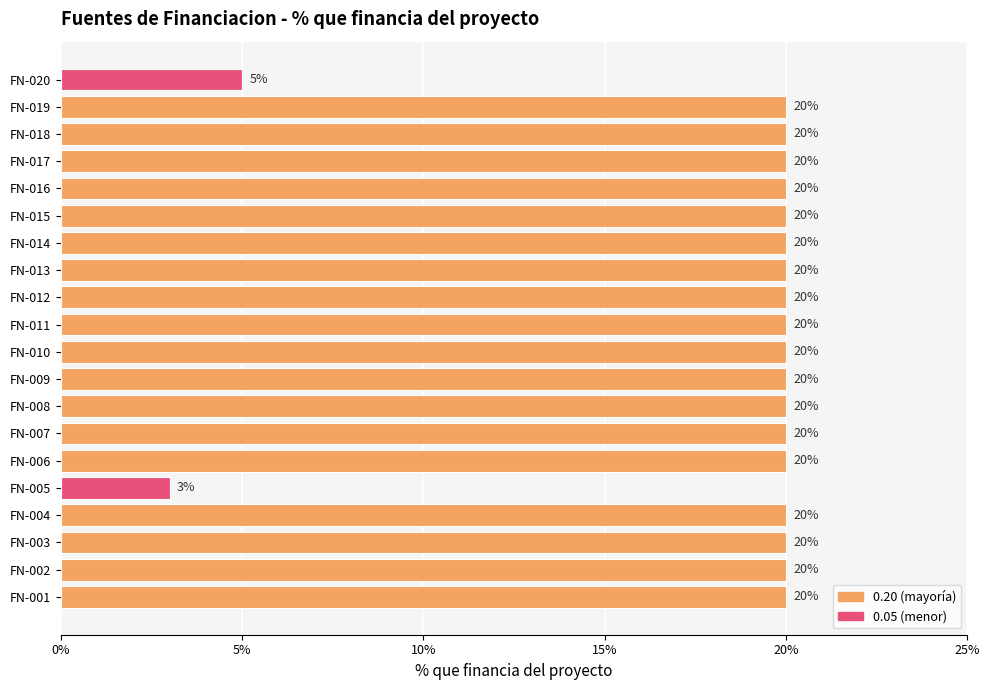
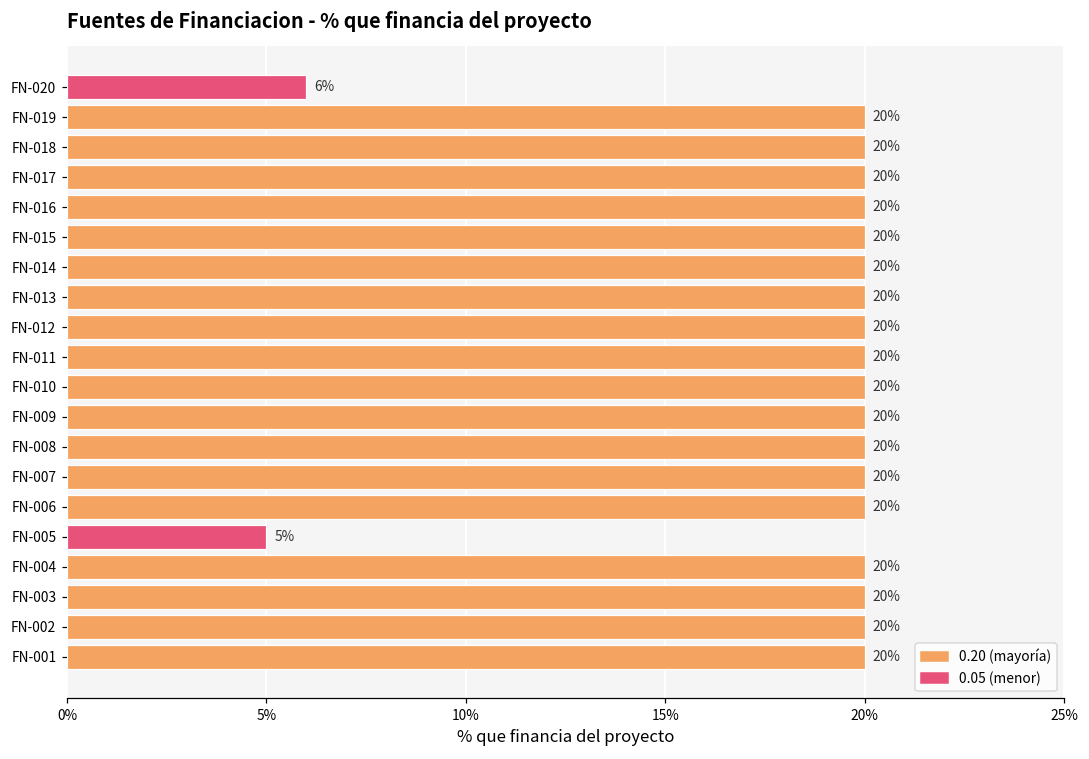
  {
-   "FN-020": "5%",
+   "FN-020": "6%",
    "FN-019": "20%",
    "FN-018": "20%",
    "FN-017": "20%",
    "FN-016": "20%",
    "FN-015": "20%",
    "FN-014": "20%",
    "FN-013": "20%",
    "FN-012": "20%",
    "FN-011": "20%",
    "FN-010": "20%",
    "FN-009": "20%",
    "FN-008": "20%",
    "FN-007": "20%",
    "FN-006": "20%",
-   "FN-005": "3%",
+   "FN-005": "5%",
    "FN-004": "20%",
    "FN-003": "20%",
    "FN-002": "20%",
    "FN-001": "20%"
  }
